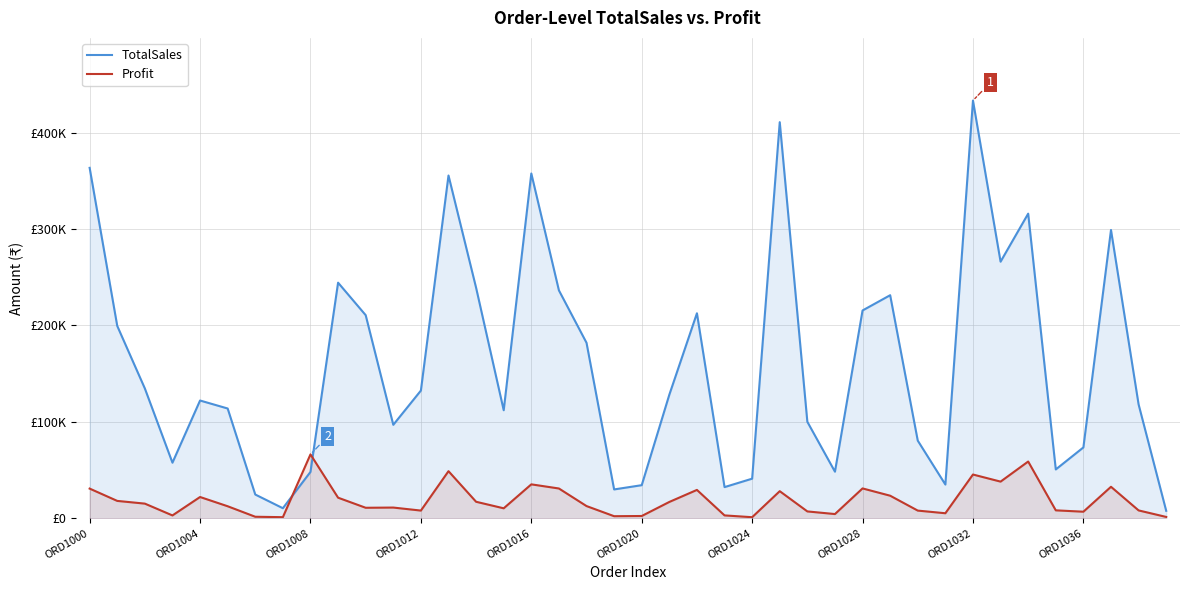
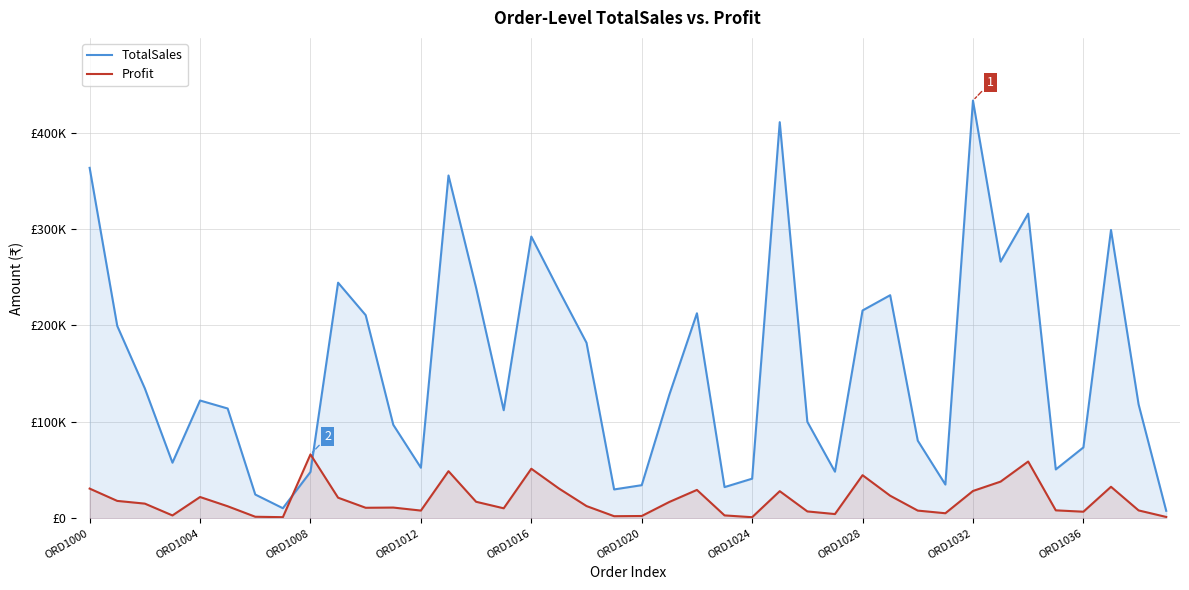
  {
    "TotalSales": {
      "ORD1000": "£360000",
      "ORD1004": "£120000",
      "ORD1008": "£50000",
-     "ORD1012": "£130000",
-     "ORD1016": "£360000",
+     "ORD1012": "£50000",
+     "ORD1016": "£290000",
      "ORD1020": "£30000",
      "ORD1024": "£40000",
      "ORD1028": "£220000",
      "ORD1032": "£430000",
      "ORD1036": "£70000"
    },
    "Profit": {
      "ORD1000": "£30000",
      "ORD1004": "£20000",
      "ORD1012": "£10000",
-     "ORD1016": "£40000",
+     "ORD1016": "£50000",
      "ORD1020": "£0",
      "ORD1024": "£0",
-     "ORD1028": "£30000",
-     "ORD1032": "£50000",
+     "ORD1028": "£40000",
+     "ORD1032": "£30000",
      "ORD1036": "£10000"
    }
  }
